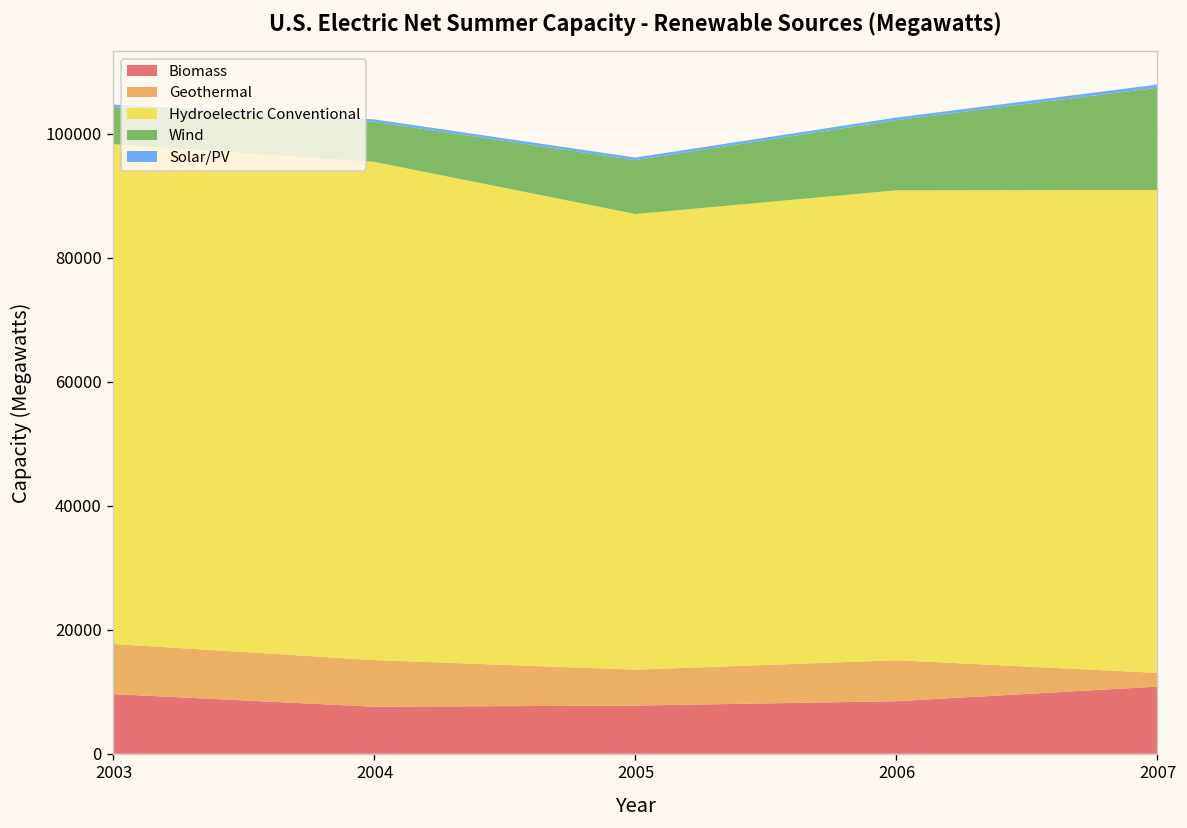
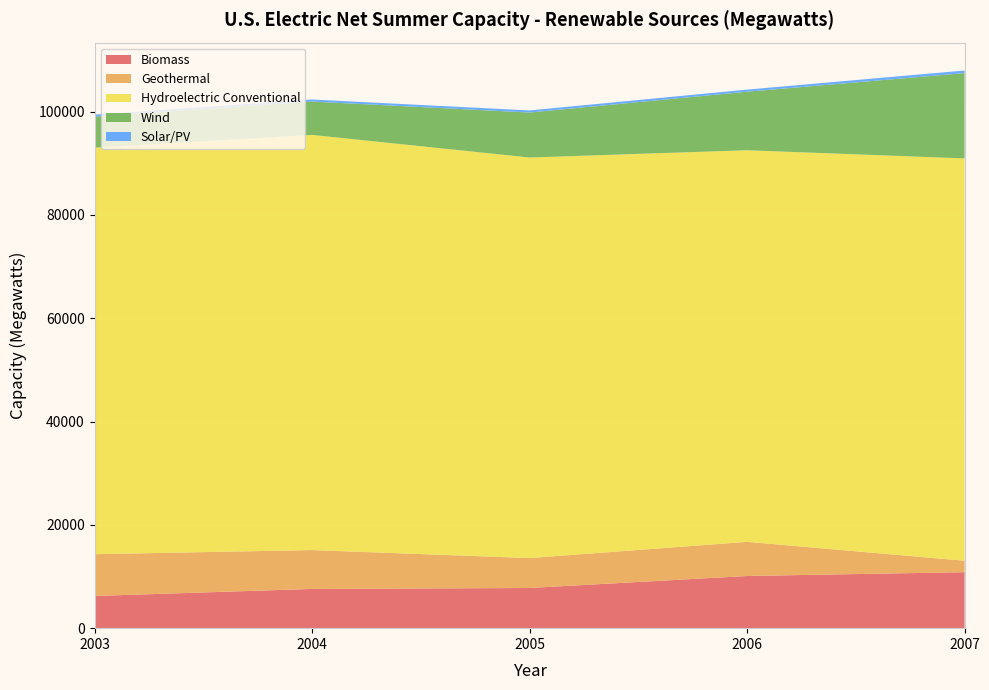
  {
    "Biomass": {
-     "2003": 10000,
+     "2003": 6000,
      "2004": 8000,
      "2005": 8000,
-     "2006": 8000,
+     "2006": 10000,
      "2007": 11000
    },
    "Geothermal": {
      "2003": 8000,
      "2004": 8000,
      "2005": 6000,
      "2006": 7000,
      "2007": 2000
    },
    "Hydroelectric Conventional": {
-     "2003": 81000,
+     "2003": 79000,
      "2004": 80000,
-     "2005": 74000,
+     "2005": 78000,
      "2006": 76000,
      "2007": 78000
    },
    "Wind": {
      "2007": 17000
    },
    "Solar/PV": {
      "2007": 1000
    }
  }
